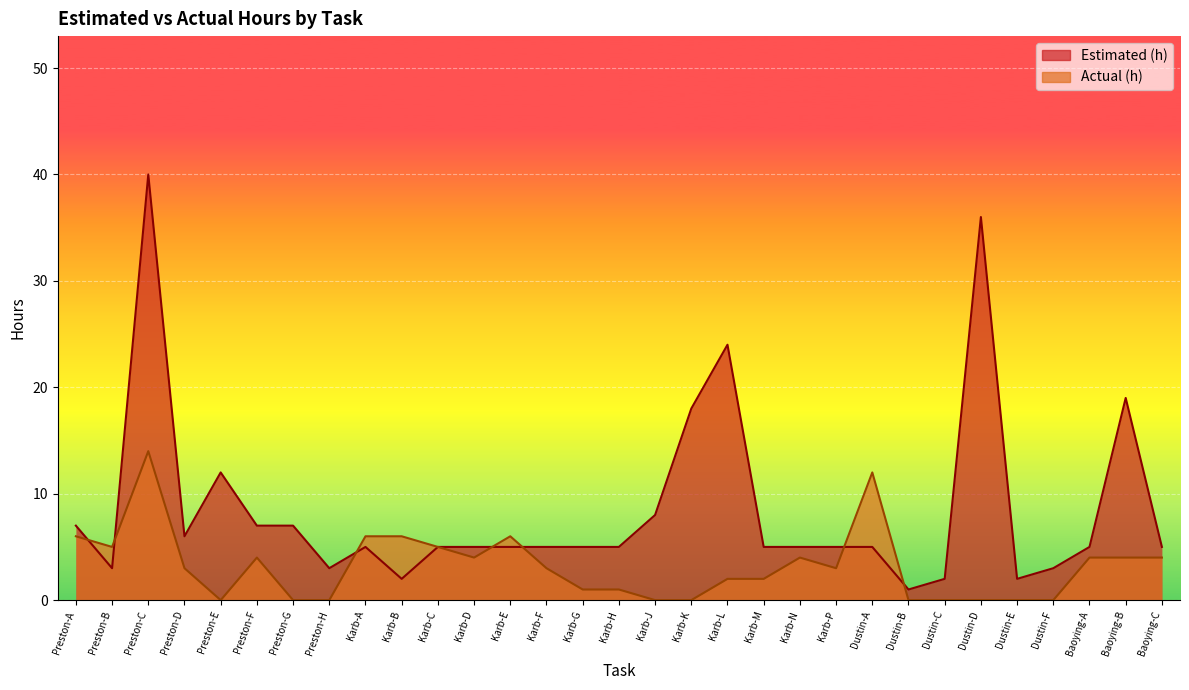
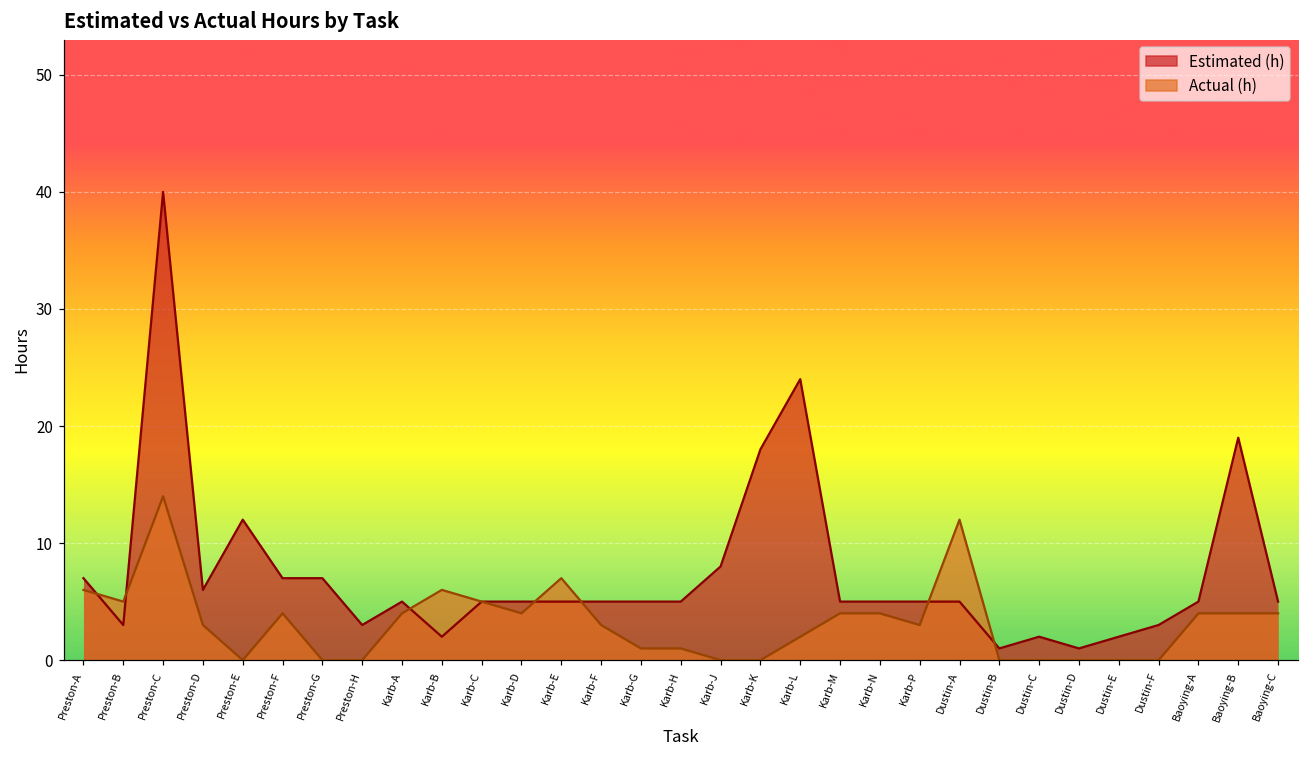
  {
    "Estimated (h)": {
      "Preston-A": 7,
      "Preston-B": 3,
      "Preston-C": 40,
      "Preston-D": 6,
      "Preston-E": 12,
      "Preston-F": 7,
      "Preston-G": 7,
      "Preston-H": 3,
      "Karb-A": 5,
      "Karb-B": 2,
      "Karb-D": 5,
      "Karb-E": 5,
      "Karb-F": 5,
      "Karb-G": 5,
      "Karb-H": 5,
      "Karb-J": 8,
      "Karb-K": 18,
      "Karb-L": 24,
      "Karb-M": 5,
      "Karb-N": 5,
      "Karb-P": 5,
      "Dustin-A": 5,
      "Dustin-B": 1,
      "Dustin-C": 2,
-     "Dustin-D": 36,
+     "Dustin-D": 1,
      "Dustin-E": 2,
      "Dustin-F": 3,
      "Baoying-A": 5,
      "Baoying-B": 19,
      "Baoying-C": 5
    },
    "Actual (h)": {
      "Preston-A": 6,
      "Preston-B": 5,
      "Preston-C": 14,
      "Preston-D": 3,
      "Preston-E": 0,
      "Preston-F": 4,
      "Preston-G": 0,
      "Preston-H": 0,
-     "Karb-A": 6,
+     "Karb-A": 4,
      "Karb-B": 6,
      "Karb-D": 4,
-     "Karb-E": 6,
+     "Karb-E": 7,
      "Karb-F": 3,
      "Karb-G": 1,
      "Karb-H": 1,
      "Karb-J": 0,
      "Karb-K": 0,
      "Karb-L": 2,
-     "Karb-M": 2,
+     "Karb-M": 4,
      "Karb-N": 4,
      "Karb-P": 3,
      "Dustin-A": 12,
      "Dustin-B": 0,
      "Dustin-C": 0,
      "Dustin-D": 0,
      "Dustin-E": 0,
      "Dustin-F": 0,
      "Baoying-A": 4,
      "Baoying-B": 4,
      "Baoying-C": 4
    }
  }
